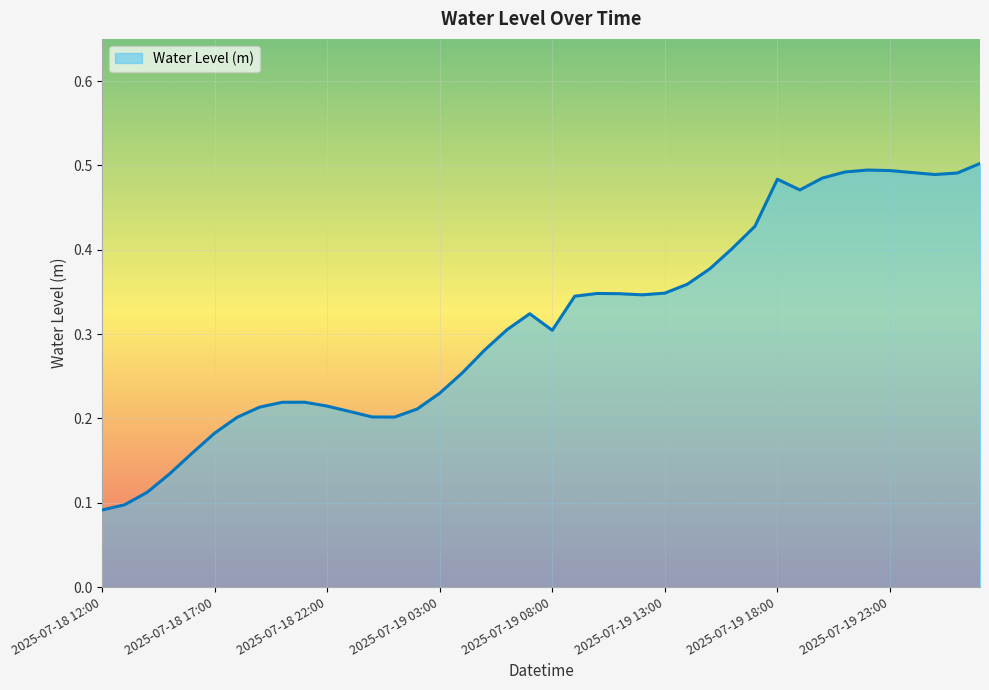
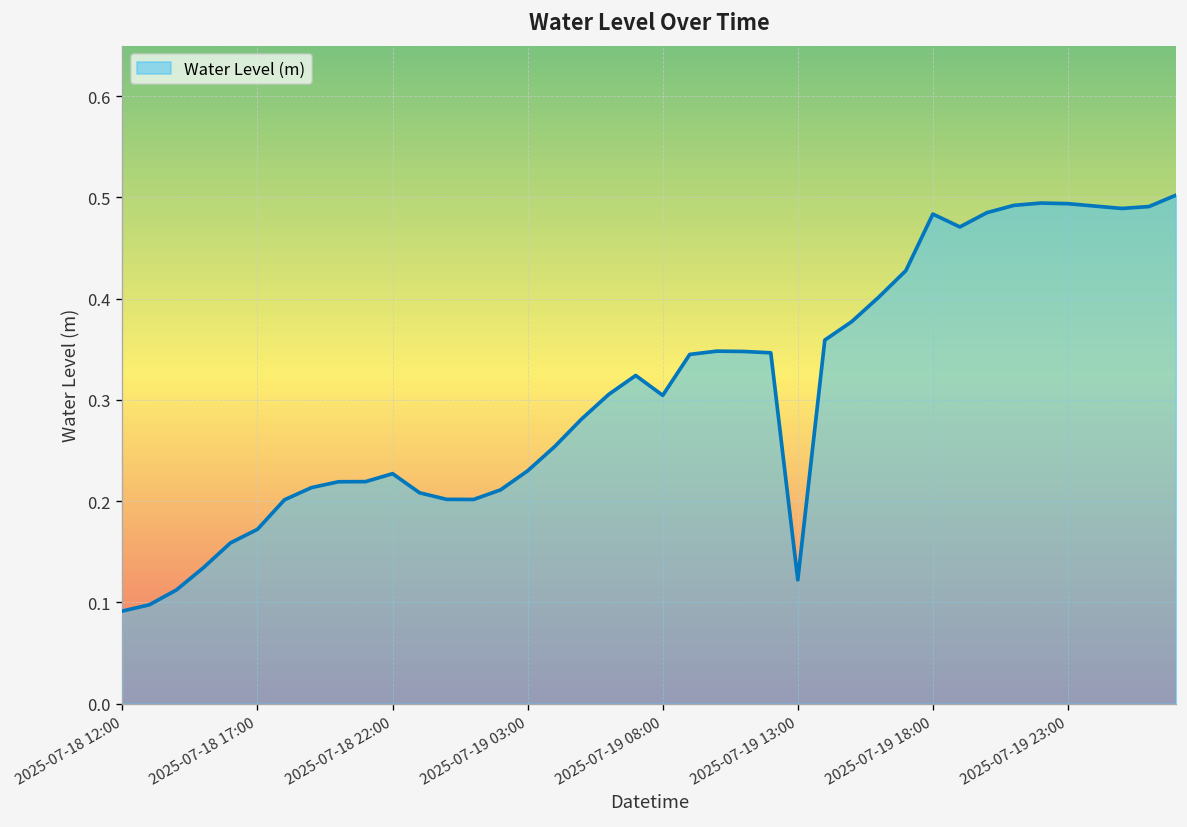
  {
    "2025-07-18 12:00": 0.09,
-   "2025-07-18 17:00": 0.18,
-   "2025-07-18 22:00": 0.21,
+   "2025-07-18 17:00": 0.17,
+   "2025-07-18 22:00": 0.23,
    "2025-07-19 03:00": 0.23,
    "2025-07-19 08:00": 0.30,
-   "2025-07-19 13:00": 0.35,
+   "2025-07-19 13:00": 0.12,
    "2025-07-19 18:00": 0.48,
    "2025-07-19 23:00": 0.49
  }
